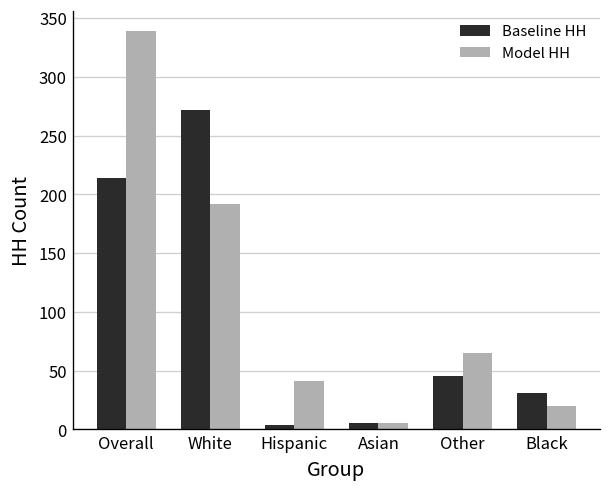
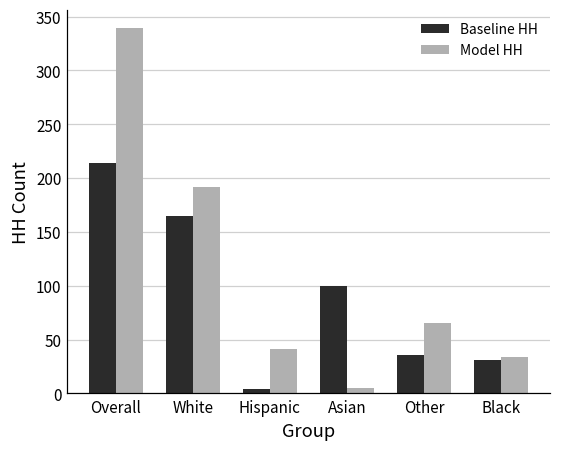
  {
    "Baseline HH": {
      "Overall": 210,
-     "White": 270,
+     "White": 170,
      "Hispanic": 0,
-     "Asian": 10,
-     "Other": 50,
+     "Asian": 100,
+     "Other": 40,
      "Black": 30
    },
    "Model HH": {
      "Overall": 340,
      "White": 190,
      "Hispanic": 40,
      "Asian": 10,
      "Other": 70,
-     "Black": 20
+     "Black": 30
    }
  }
